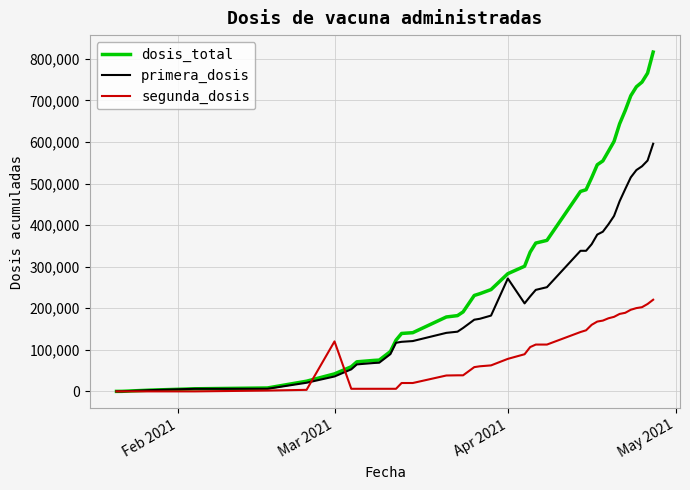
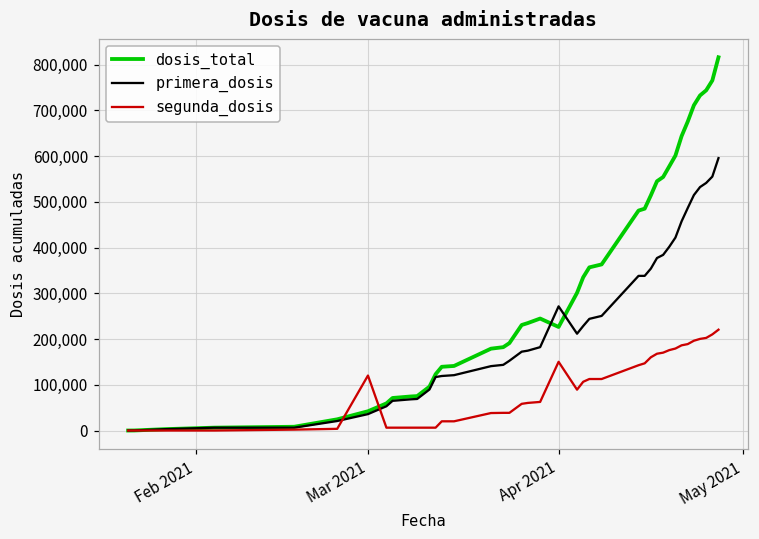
  {
    "dosis_total": {
      "Mar 2021": "40,000",
-     "Apr 2021": "280,000"
+     "Apr 2021": "230,000"
    },
    "primera_dosis": {
      "Mar 2021": "40,000",
      "Apr 2021": "270,000"
    },
    "segunda_dosis": {
      "Mar 2021": "120,000",
-     "Apr 2021": "80,000"
+     "Apr 2021": "150,000"
    }
  }
